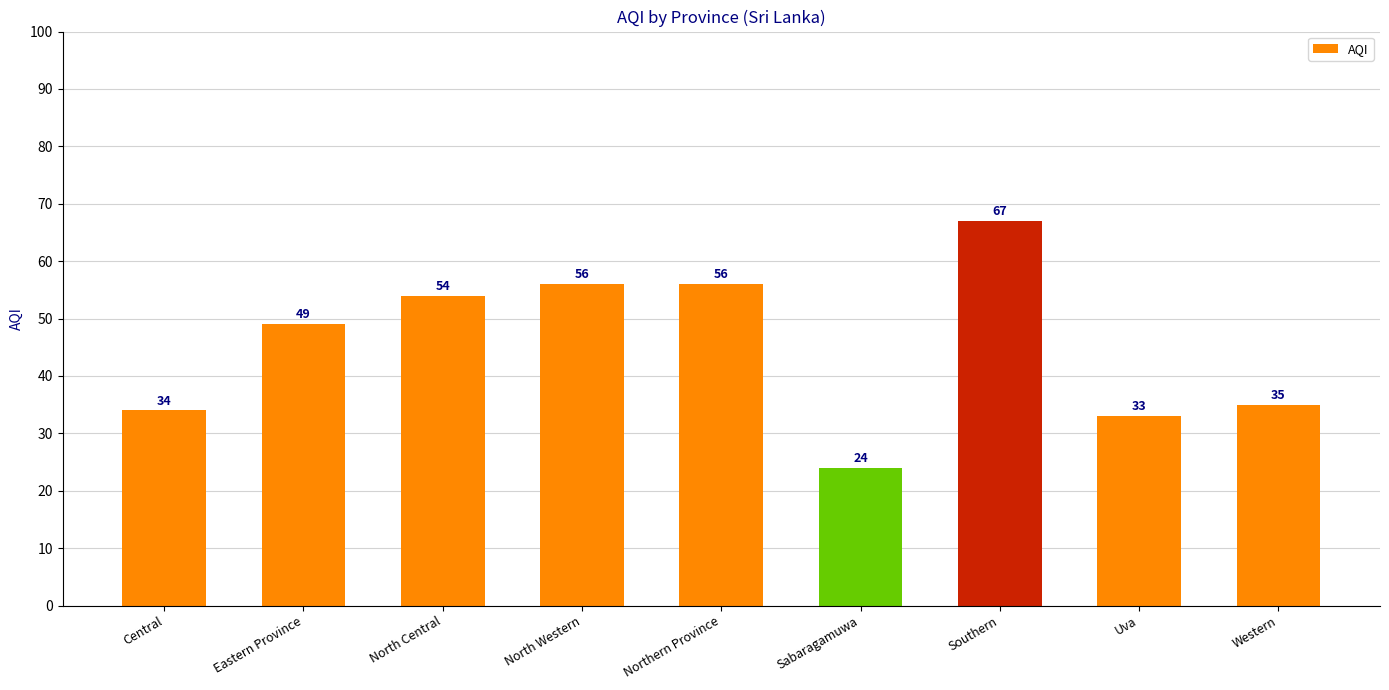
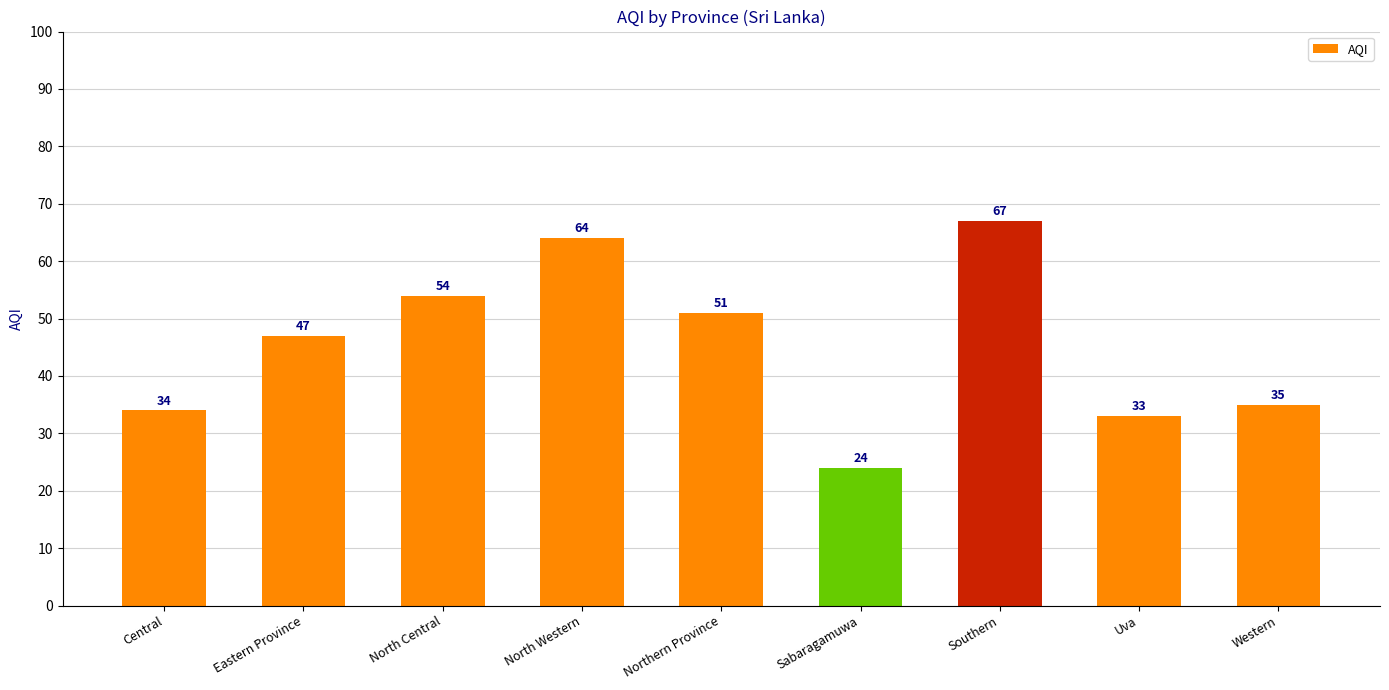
  {
    "Central": 34,
-   "Eastern Province": 49,
+   "Eastern Province": 47,
    "North Central": 54,
-   "North Western": 56,
-   "Northern Province": 56,
+   "North Western": 64,
+   "Northern Province": 51,
    "Sabaragamuwa": 24,
    "Southern": 67,
    "Uva": 33,
    "Western": 35
  }
